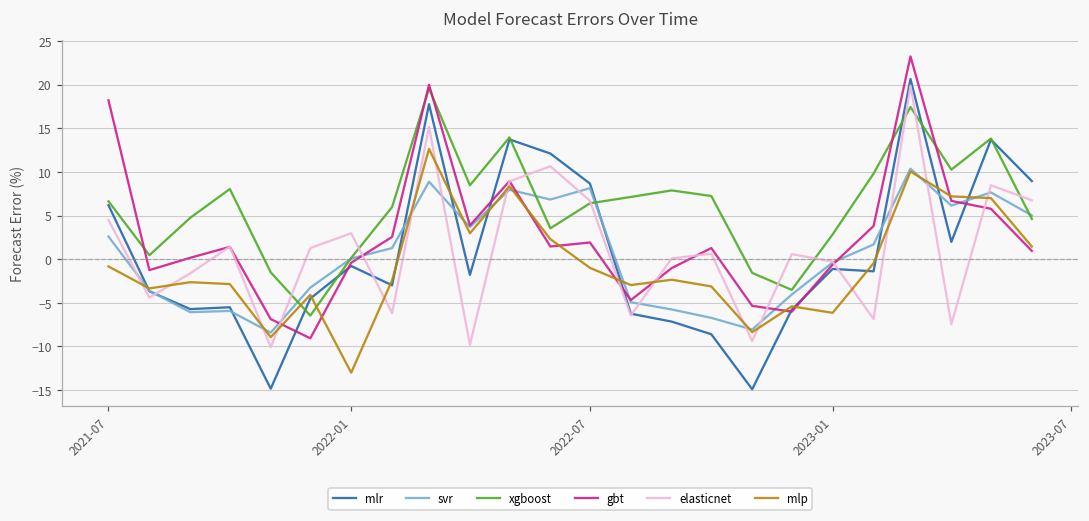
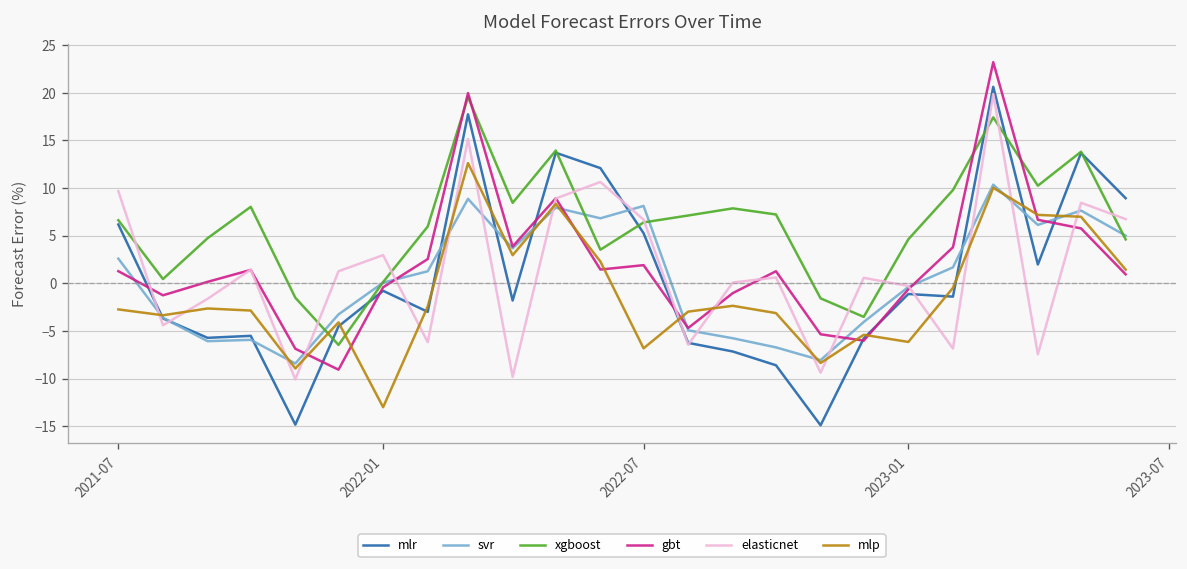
  {
    "mlr": {
      "2021-07": 6,
      "2022-01": -1,
-     "2022-07": 9,
+     "2022-07": 5,
      "2023-01": -1
    },
    "svr": {
      "2021-07": 3,
      "2022-07": 8
    },
    "xgboost": {
      "2021-07": 7,
-     "2023-01": 3
+     "2023-01": 5
    },
    "gbt": {
-     "2021-07": 18,
+     "2021-07": 1,
      "2022-01": 0,
      "2022-07": 2
    },
    "elasticnet": {
-     "2021-07": 4,
+     "2021-07": 10,
      "2022-01": 3
    },
    "mlp": {
-     "2021-07": -1,
+     "2021-07": -3,
      "2022-01": -13,
-     "2022-07": -1,
+     "2022-07": -7,
      "2023-01": -6
    }
  }
